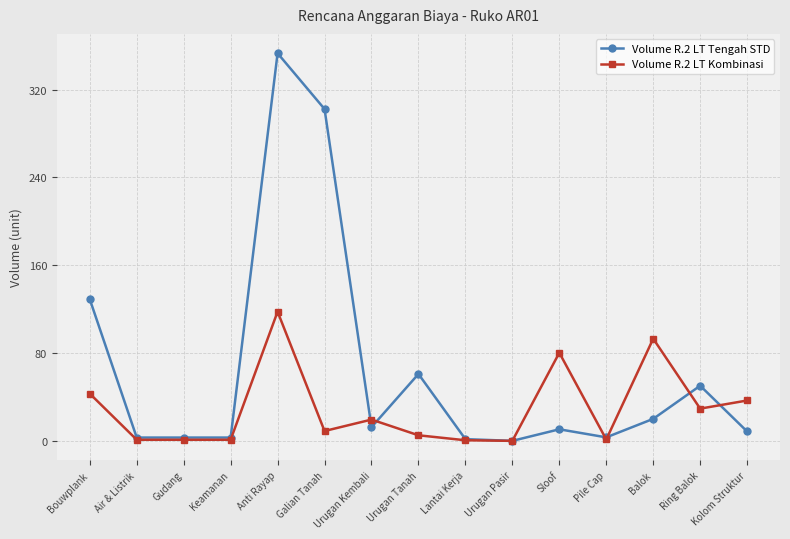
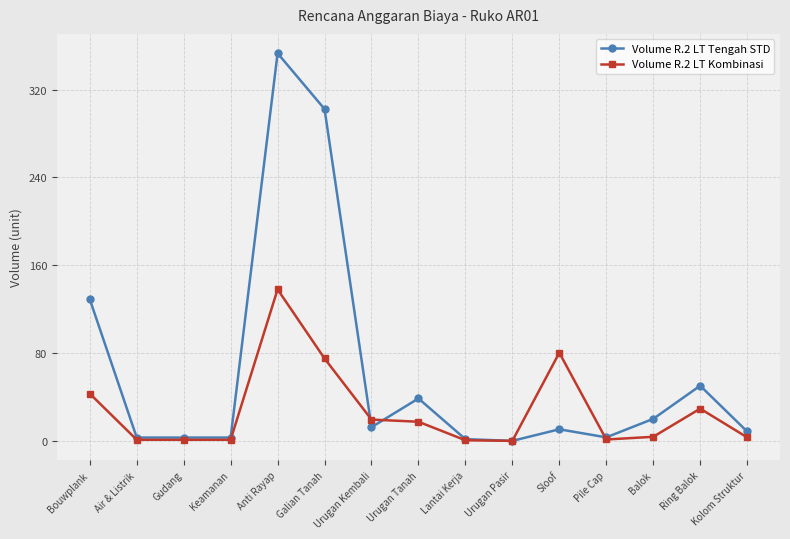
  {
    "Volume R.2 LT Tengah STD": {
      "Bouwplank": 129,
      "Anti Rayap": 353,
      "Galian Tanah": 302,
      "Urugan Kembali": 12,
-     "Urugan Tanah": 61,
+     "Urugan Tanah": 39,
      "Sloof": 11,
      "Balok": 20,
      "Ring Balok": 50,
      "Kolom Struktur": 9
    },
    "Volume R.2 LT Kombinasi": {
      "Bouwplank": 43,
-     "Anti Rayap": 118,
-     "Galian Tanah": 9,
+     "Anti Rayap": 138,
+     "Galian Tanah": 75,
      "Urugan Kembali": 19,
-     "Urugan Tanah": 5,
+     "Urugan Tanah": 17,
      "Sloof": 80,
-     "Balok": 93,
+     "Balok": 4,
      "Ring Balok": 29,
-     "Kolom Struktur": 37
+     "Kolom Struktur": 3
    }
  }
